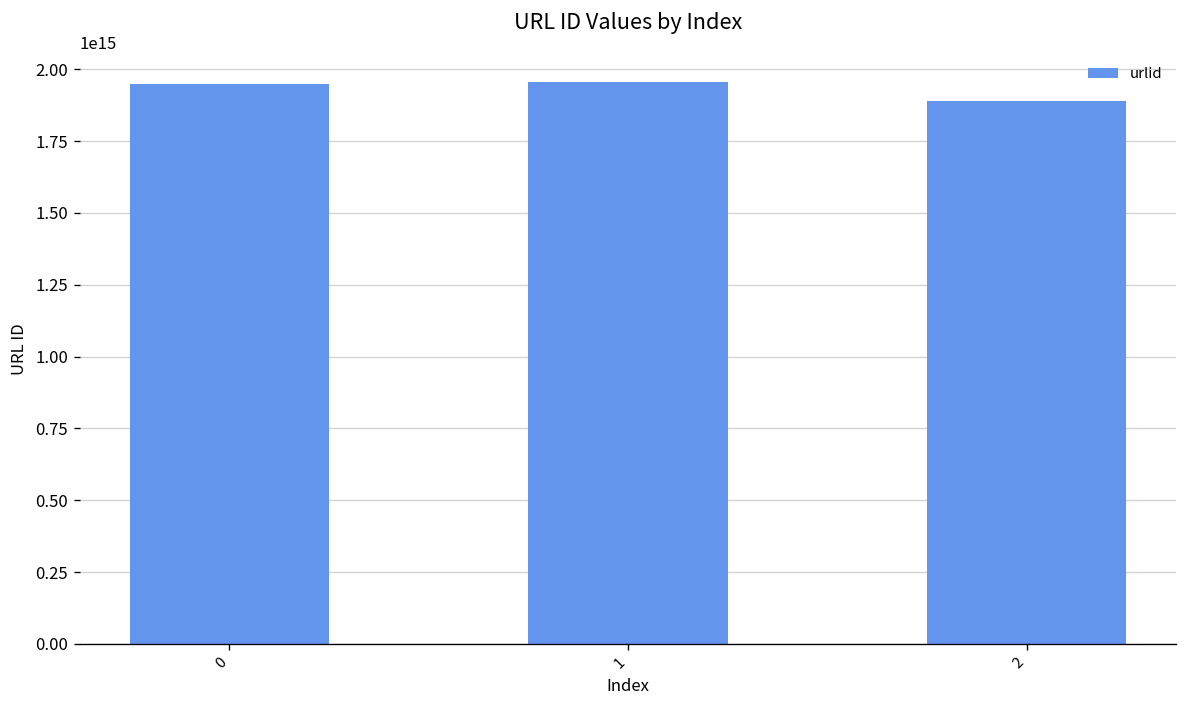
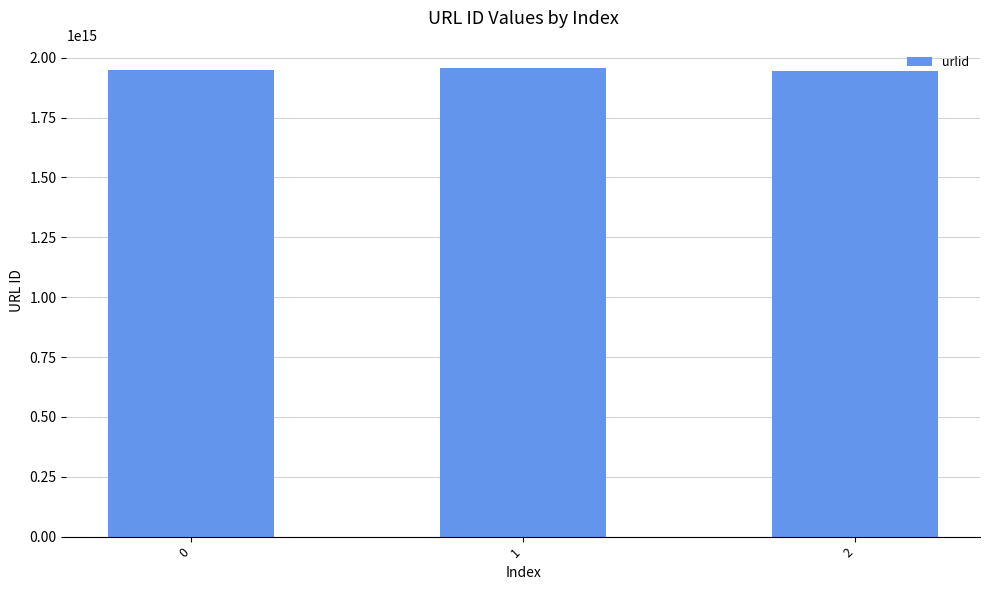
  {
    "0": 1950000000000000,
    "1": 1960000000000000,
-   "2": 1890000000000000
+   "2": 1940000000000000
  }
